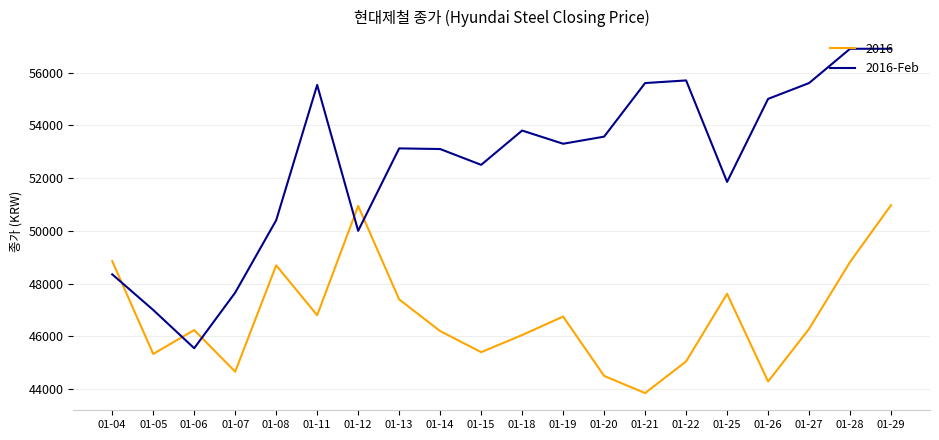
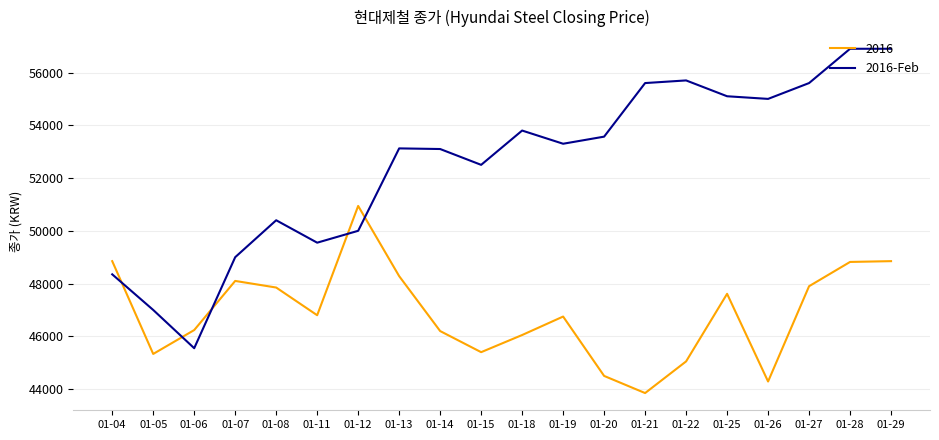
  {
    "2016": {
      "01-04": 48900,
      "01-05": 45300,
      "01-06": 46200,
-     "01-07": 44700,
-     "01-08": 48700,
+     "01-07": 48100,
+     "01-08": 47900,
      "01-11": 46800,
      "01-12": 50900,
-     "01-13": 47400,
+     "01-13": 48300,
      "01-14": 46200,
      "01-15": 45400,
      "01-18": 46100,
      "01-19": 46800,
      "01-20": 44500,
      "01-21": 43900,
      "01-22": 45100,
      "01-25": 47600,
      "01-26": 44300,
-     "01-27": 46300,
+     "01-27": 47900,
      "01-28": 48800,
-     "01-29": 51000
+     "01-29": 48900
    },
    "2016-Feb": {
      "01-04": 48400,
      "01-05": 47000,
      "01-06": 45600,
-     "01-07": 47700,
+     "01-07": 49000,
      "01-08": 50400,
-     "01-11": 55500,
+     "01-11": 49600,
      "01-12": 50000,
      "01-13": 53100,
      "01-14": 53100,
      "01-15": 52500,
      "01-18": 53800,
      "01-19": 53300,
      "01-20": 53600,
      "01-21": 55600,
      "01-22": 55700,
-     "01-25": 51900,
+     "01-25": 55100,
      "01-26": 55000,
      "01-27": 55600,
      "01-28": 56900,
      "01-29": 56900
    }
  }
